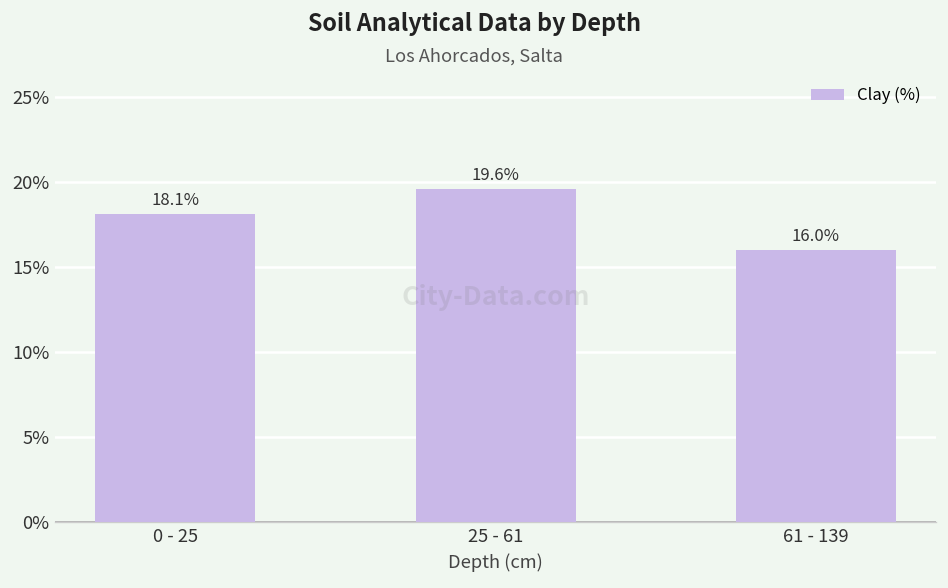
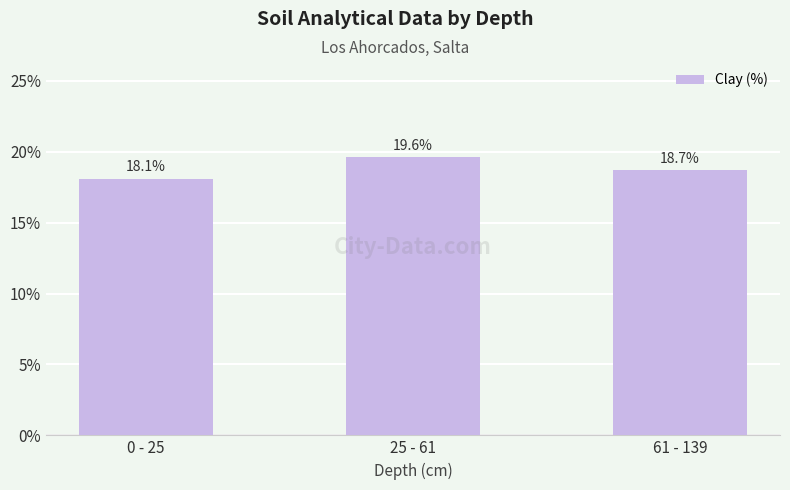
  {
    "0 - 25": "18.1%",
    "25 - 61": "19.6%",
-   "61 - 139": "16.0%"
+   "61 - 139": "18.7%"
  }
